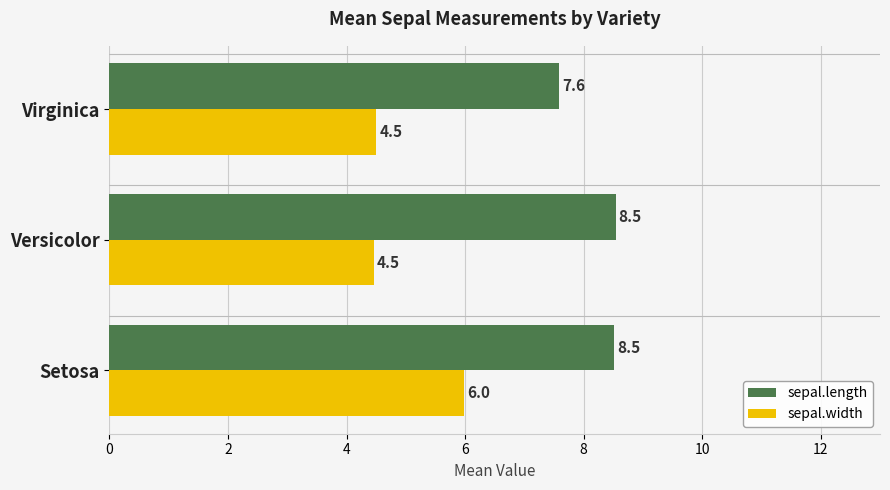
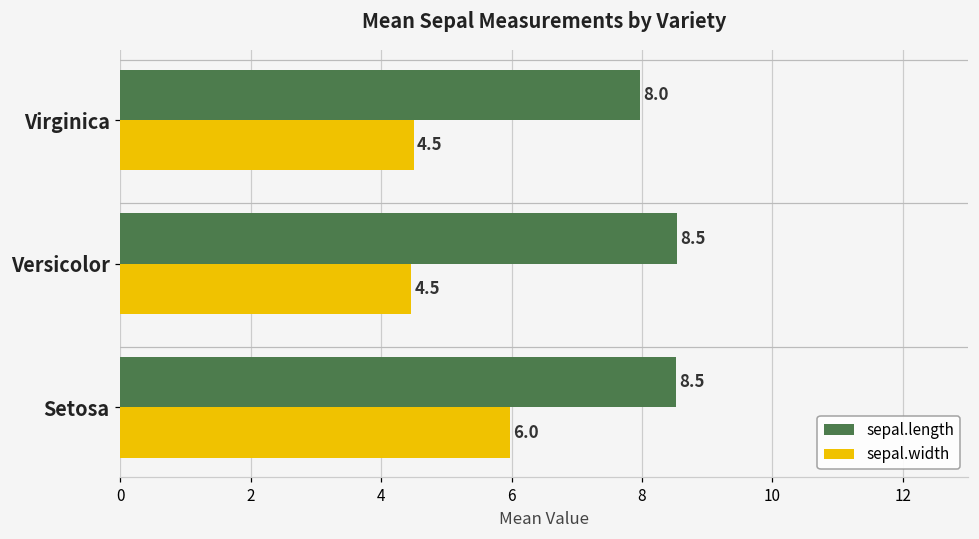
  {
    "sepal.length": {
-     "Virginica": 7.6,
+     "Virginica": 8.0,
      "Versicolor": 8.5,
      "Setosa": 8.5
    },
    "sepal.width": {
      "Virginica": 4.5,
      "Versicolor": 4.5,
      "Setosa": 6.0
    }
  }
